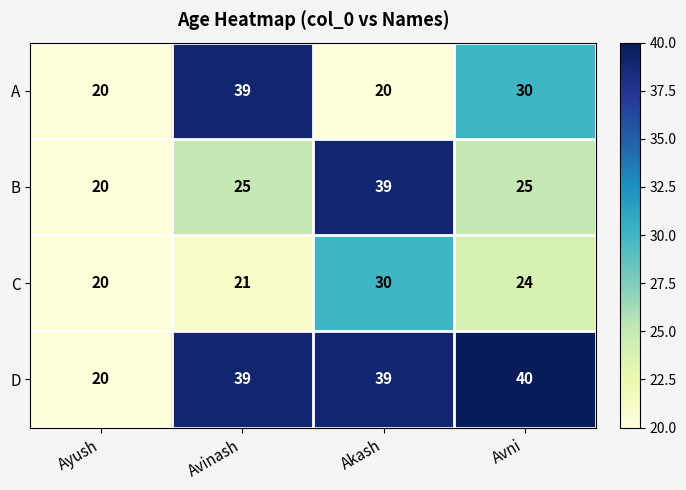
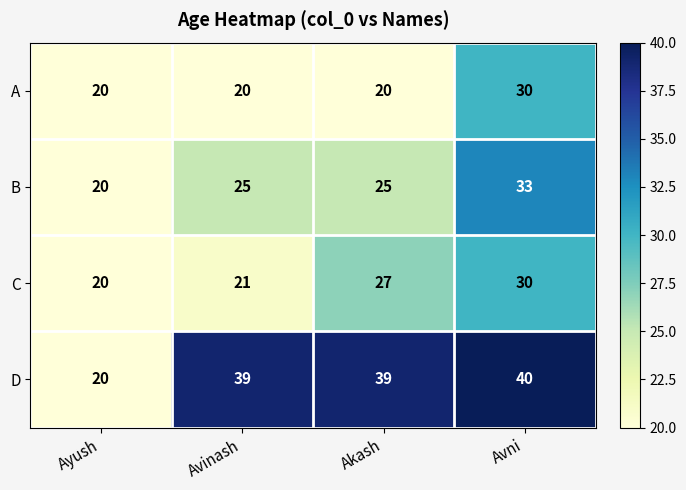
  {
    "A": {
      "Ayush": 20,
-     "Avinash": 39,
+     "Avinash": 20,
      "Akash": 20,
      "Avni": 30
    },
    "B": {
      "Ayush": 20,
      "Avinash": 25,
-     "Akash": 39,
-     "Avni": 25
+     "Akash": 25,
+     "Avni": 33
    },
    "C": {
      "Ayush": 20,
      "Avinash": 21,
-     "Akash": 30,
-     "Avni": 24
+     "Akash": 27,
+     "Avni": 30
    },
    "D": {
      "Ayush": 20,
      "Avinash": 39,
      "Akash": 39,
      "Avni": 40
    }
  }
